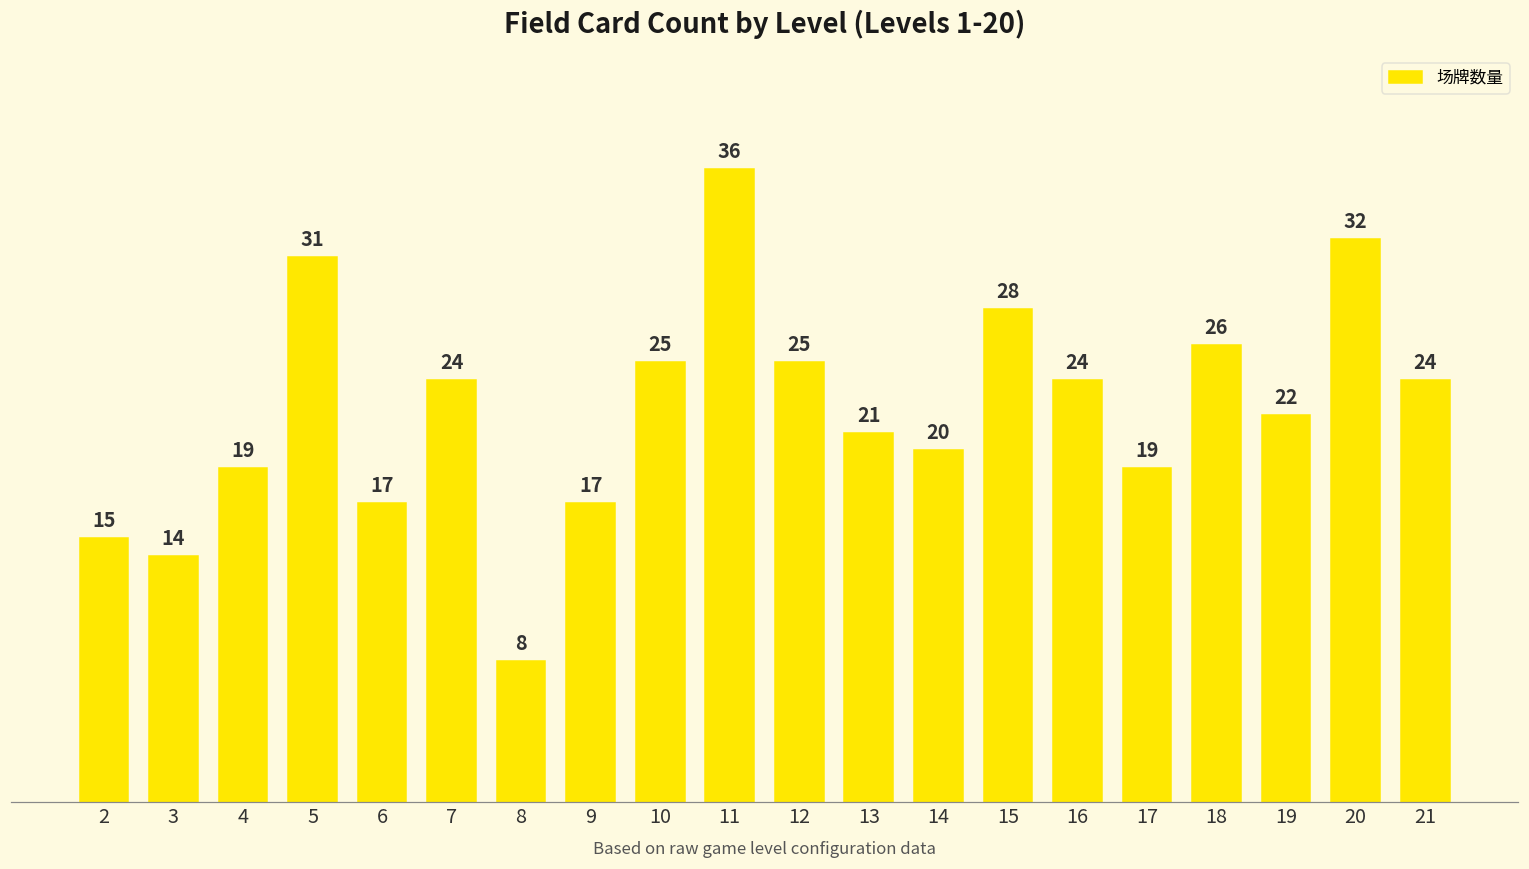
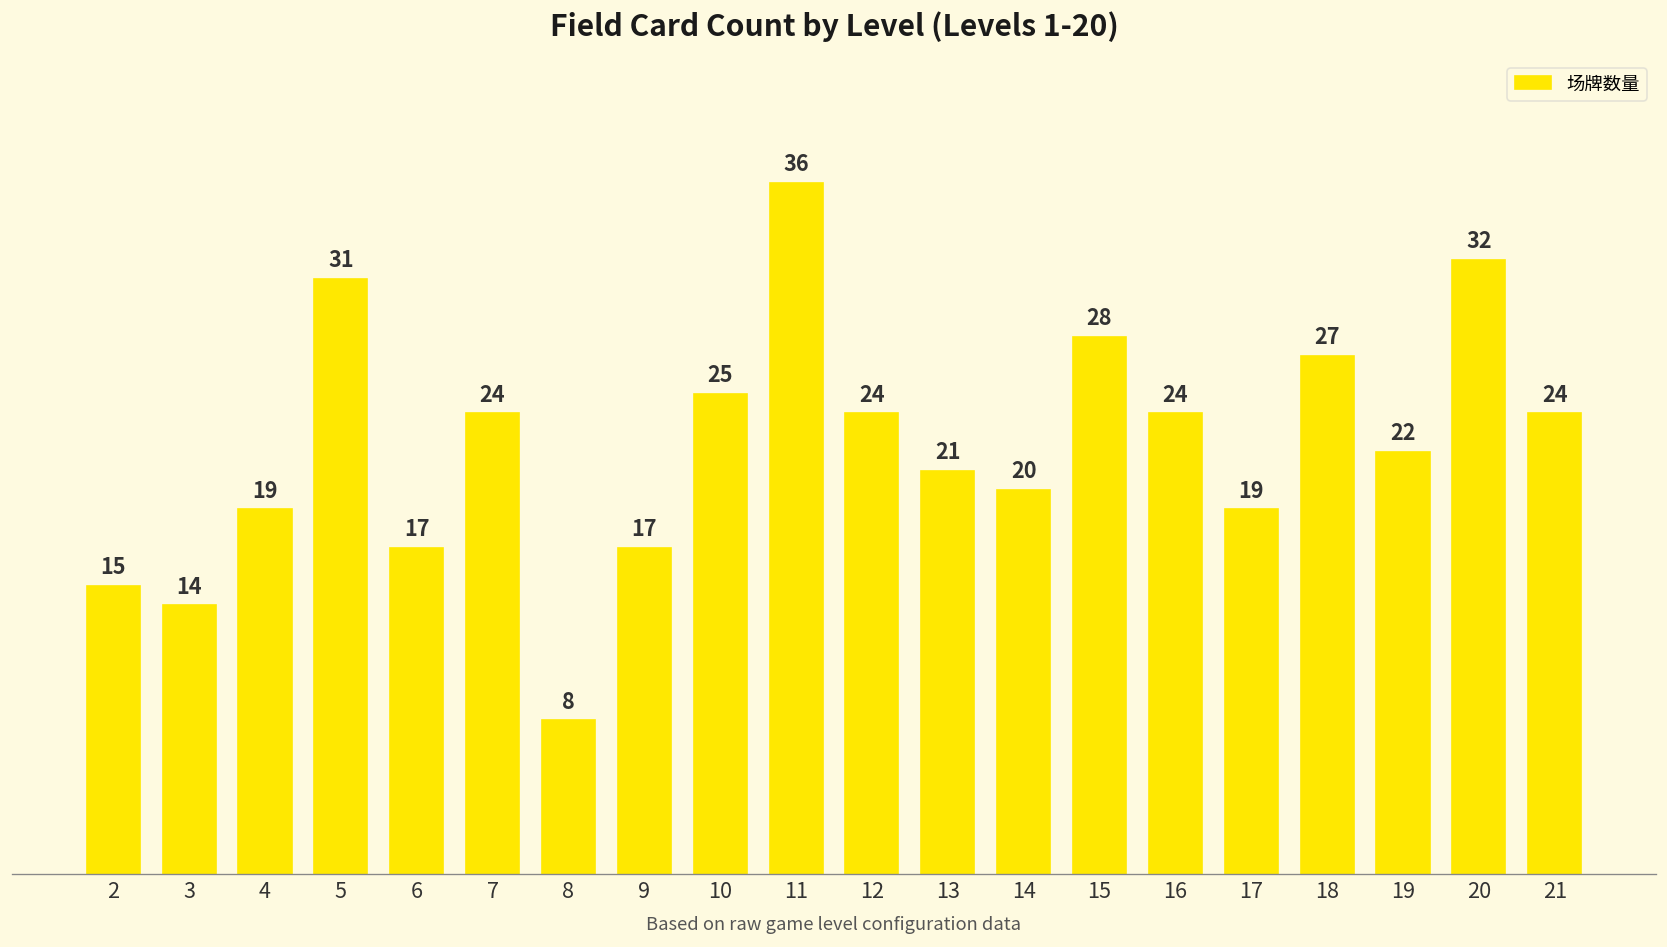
  {
    "2": 15,
    "3": 14,
    "4": 19,
    "5": 31,
    "6": 17,
    "7": 24,
    "8": 8,
    "9": 17,
    "10": 25,
    "11": 36,
-   "12": 25,
+   "12": 24,
    "13": 21,
    "14": 20,
    "15": 28,
    "16": 24,
    "17": 19,
-   "18": 26,
+   "18": 27,
    "19": 22,
    "20": 32,
    "21": 24
  }
